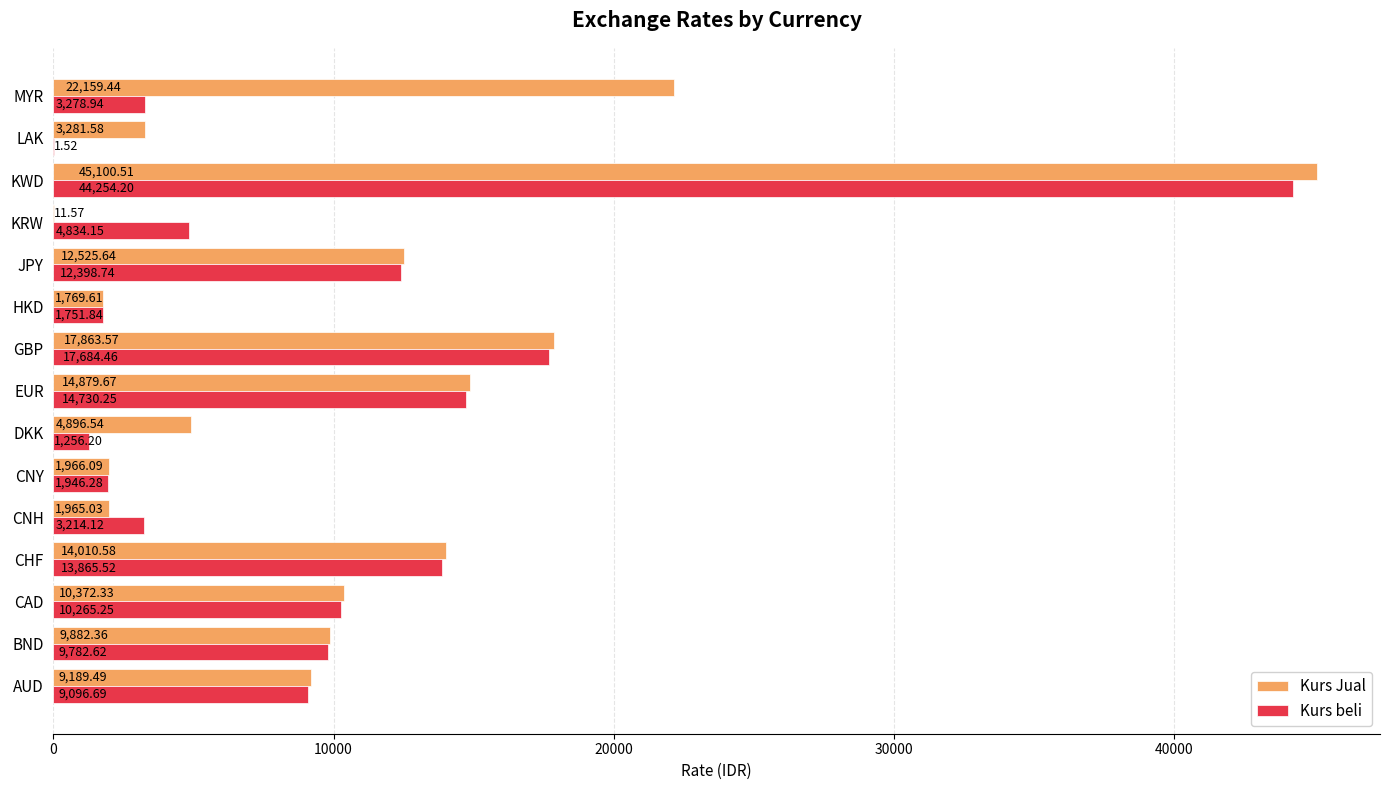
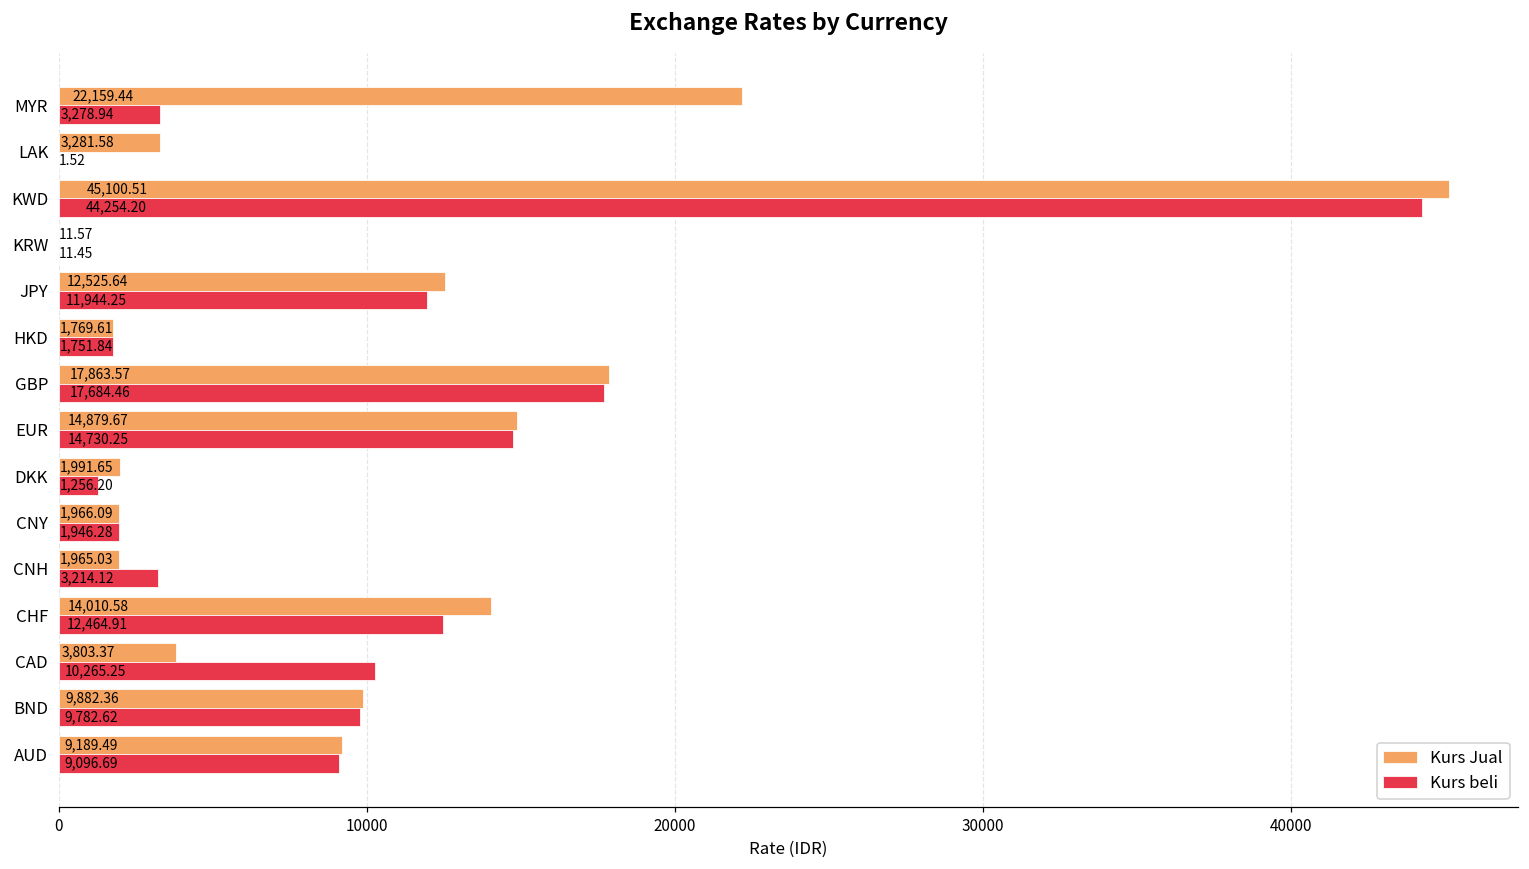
  {
    "Kurs Jual": {
      "MYR": "22,159.44",
      "LAK": "3,281.58",
      "KWD": "45,100.51",
      "KRW": "11.57",
      "JPY": "12,525.64",
      "HKD": "1,769.61",
      "GBP": "17,863.57",
      "EUR": "14,879.67",
-     "DKK": "4,896.54",
+     "DKK": "1,991.65",
      "CNY": "1,966.09",
      "CNH": "1,965.03",
      "CHF": "14,010.58",
-     "CAD": "10,372.33",
+     "CAD": "3,803.37",
      "BND": "9,882.36",
      "AUD": "9,189.49"
    },
    "Kurs beli": {
      "MYR": "3,278.94",
      "LAK": "1.52",
      "KWD": "44,254.20",
-     "KRW": "4,834.15",
-     "JPY": "12,398.74",
+     "KRW": "11.45",
+     "JPY": "11,944.25",
      "HKD": "1,751.84",
      "GBP": "17,684.46",
      "EUR": "14,730.25",
      "DKK": "1,256.20",
      "CNY": "1,946.28",
      "CNH": "3,214.12",
-     "CHF": "13,865.52",
+     "CHF": "12,464.91",
      "CAD": "10,265.25",
      "BND": "9,782.62",
      "AUD": "9,096.69"
    }
  }
